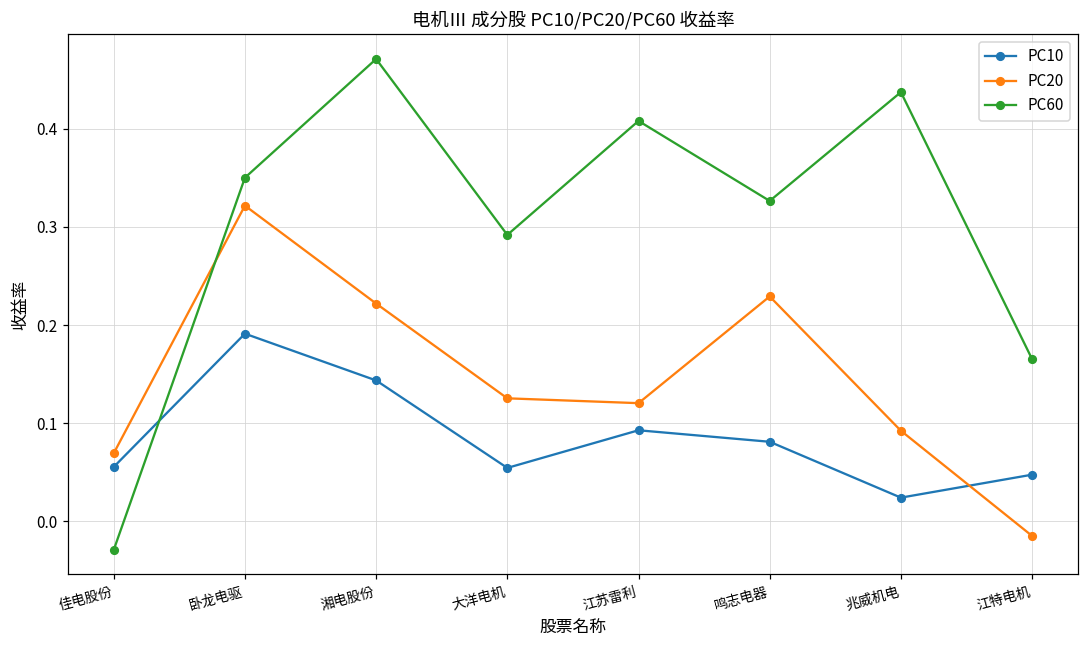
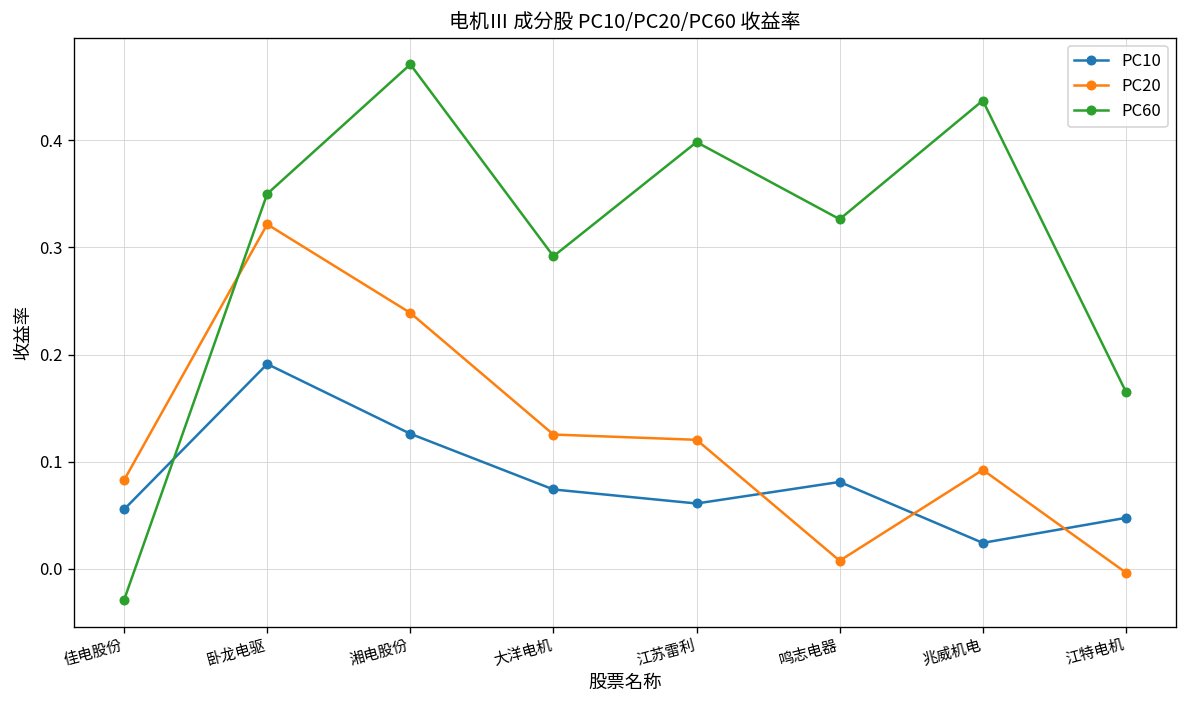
  {
    "PC10": {
      "佳电股份": 0.06,
      "卧龙电驱": 0.19,
-     "湘电股份": 0.14,
-     "大洋电机": 0.05,
-     "江苏雷利": 0.09,
+     "湘电股份": 0.13,
+     "大洋电机": 0.07,
+     "江苏雷利": 0.06,
      "鸣志电器": 0.08,
      "兆威机电": 0.02,
      "江特电机": 0.05
    },
    "PC20": {
-     "佳电股份": 0.07,
+     "佳电股份": 0.08,
      "卧龙电驱": 0.32,
-     "湘电股份": 0.22,
+     "湘电股份": 0.24,
      "大洋电机": 0.13,
      "江苏雷利": 0.12,
-     "鸣志电器": 0.23,
+     "鸣志电器": 0.01,
      "兆威机电": 0.09,
-     "江特电机": -0.01
+     "江特电机": 0.00
    },
    "PC60": {
      "佳电股份": -0.03,
      "卧龙电驱": 0.35,
      "湘电股份": 0.47,
      "大洋电机": 0.29,
-     "江苏雷利": 0.41,
+     "江苏雷利": 0.40,
      "鸣志电器": 0.33,
      "兆威机电": 0.44,
      "江特电机": 0.17
    }
  }
